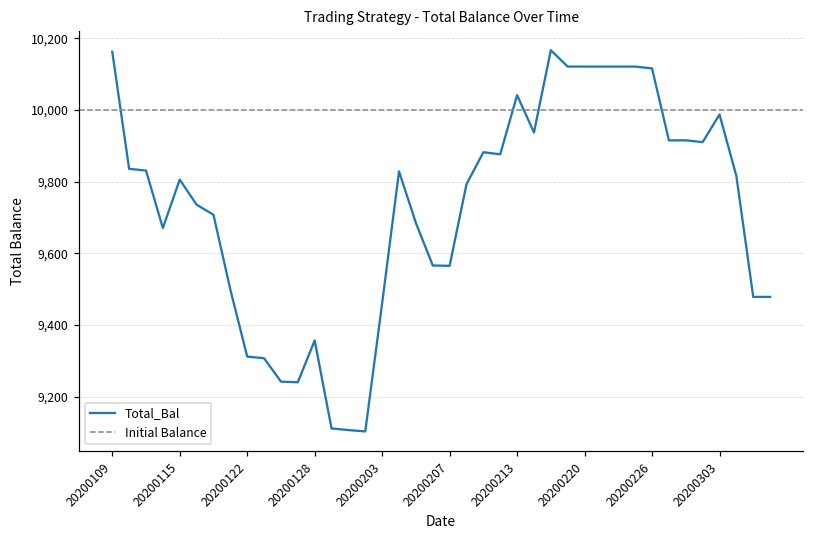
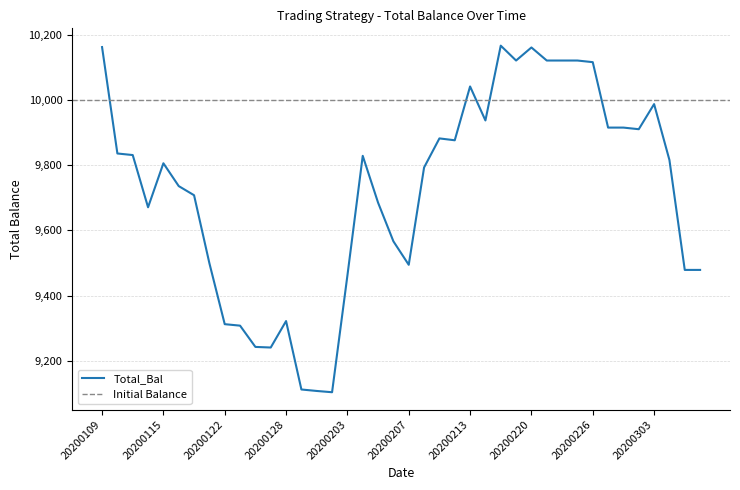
  {
    "20200109": "10,160",
    "20200115": "9,810",
    "20200122": "9,310",
-   "20200128": "9,360",
+   "20200128": "9,320",
    "20200203": "9,460",
-   "20200207": "9,570",
+   "20200207": "9,490",
    "20200213": "10,040",
-   "20200220": "10,120",
+   "20200220": "10,160",
    "20200226": "10,120",
    "20200303": "9,990"
  }
